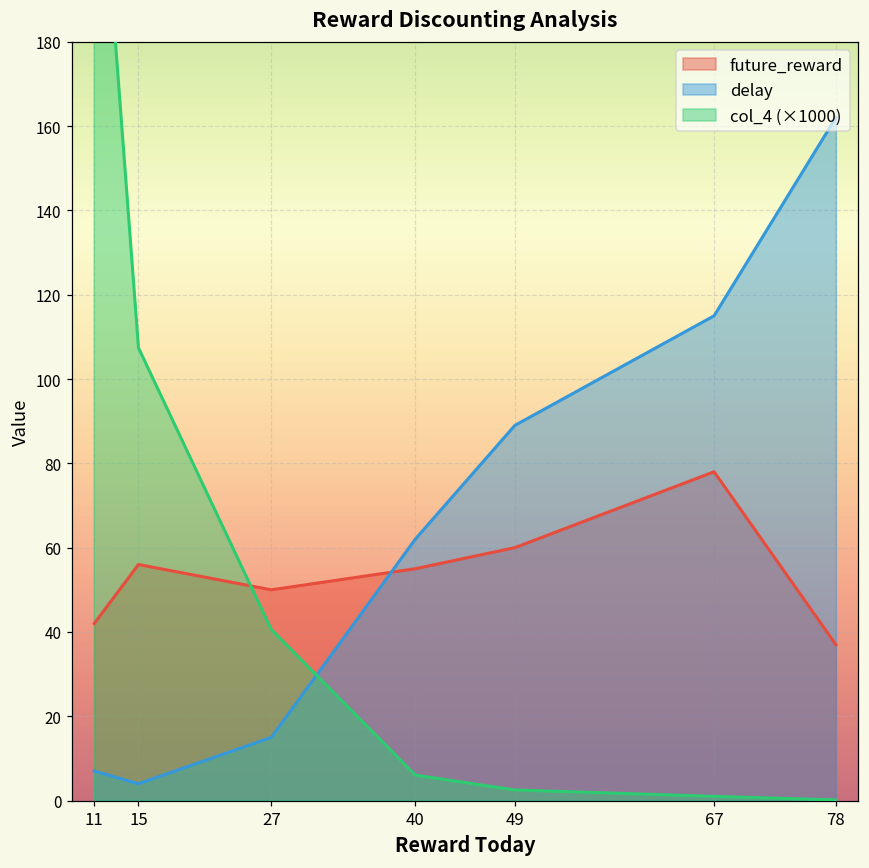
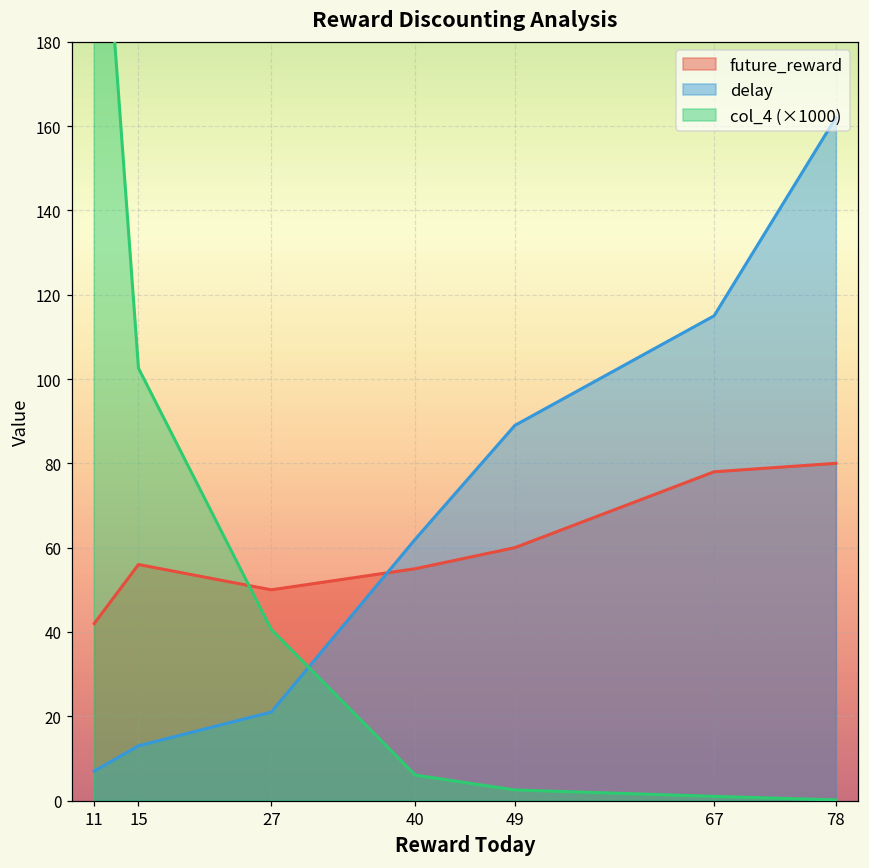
  {
    "future_reward": {
      "11": 42,
      "15": 56,
      "27": 50,
      "40": 55,
      "49": 60,
      "67": 78,
-     "78": 37
+     "78": 80
    },
    "delay": {
      "11": 7,
-     "15": 4,
-     "27": 15,
+     "15": 13,
+     "27": 21,
      "40": 62,
      "49": 89,
      "67": 115
    },
    "col_4 (×1000)": {
-     "15": 107,
+     "15": 103,
      "27": 41,
      "40": 6,
      "49": 3,
      "67": 1,
      "78": 0
    }
  }
